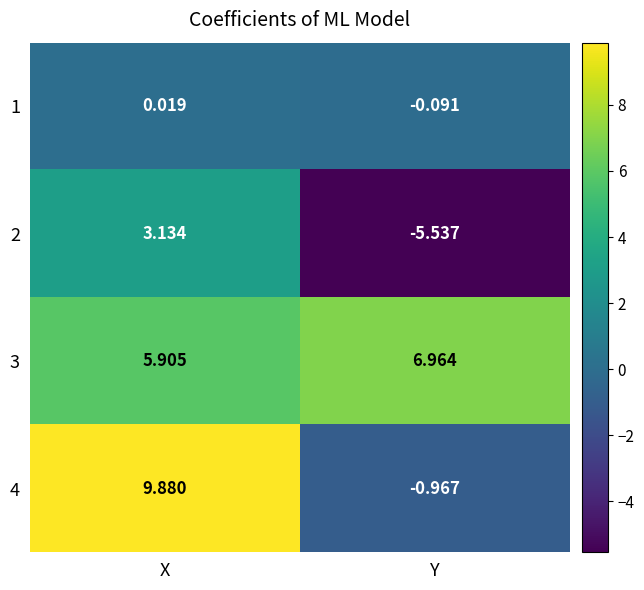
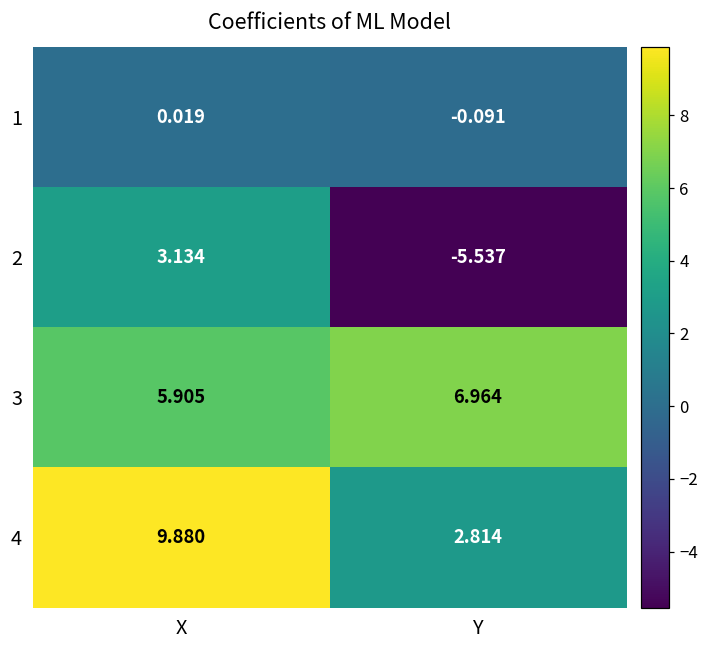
  {
    "1": {
      "X": 0.019,
      "Y": -0.091
    },
    "2": {
      "X": 3.134,
      "Y": -5.537
    },
    "3": {
      "X": 5.905,
      "Y": 6.964
    },
    "4": {
      "X": 9.880,
-     "Y": -0.967
+     "Y": 2.814
    }
  }
